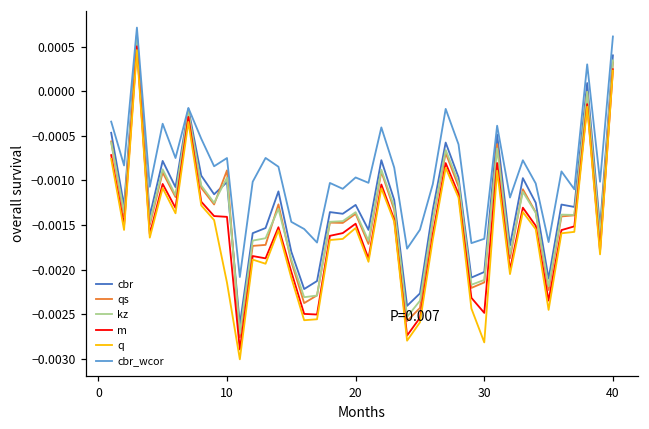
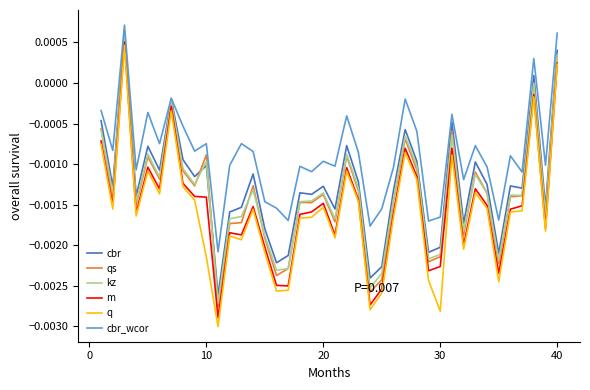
  {
    "qs": {
      "10": -0.0009
    },
    "kz": {
      "10": -0.0010
    },
    "m": {
      "10": -0.0014,
      "20": -0.0015,
-     "30": -0.0025
+     "30": -0.0023
    },
    "q": {
      "10": -0.0021,
      "20": -0.0015,
      "30": -0.0028
    }
  }
